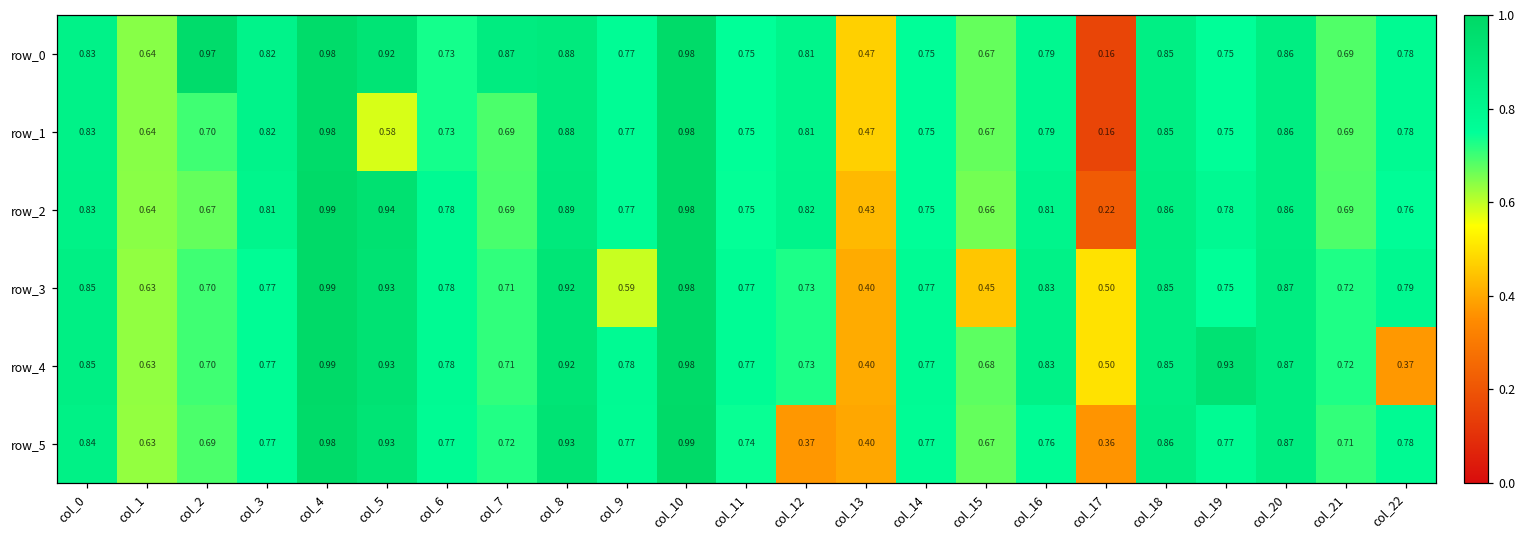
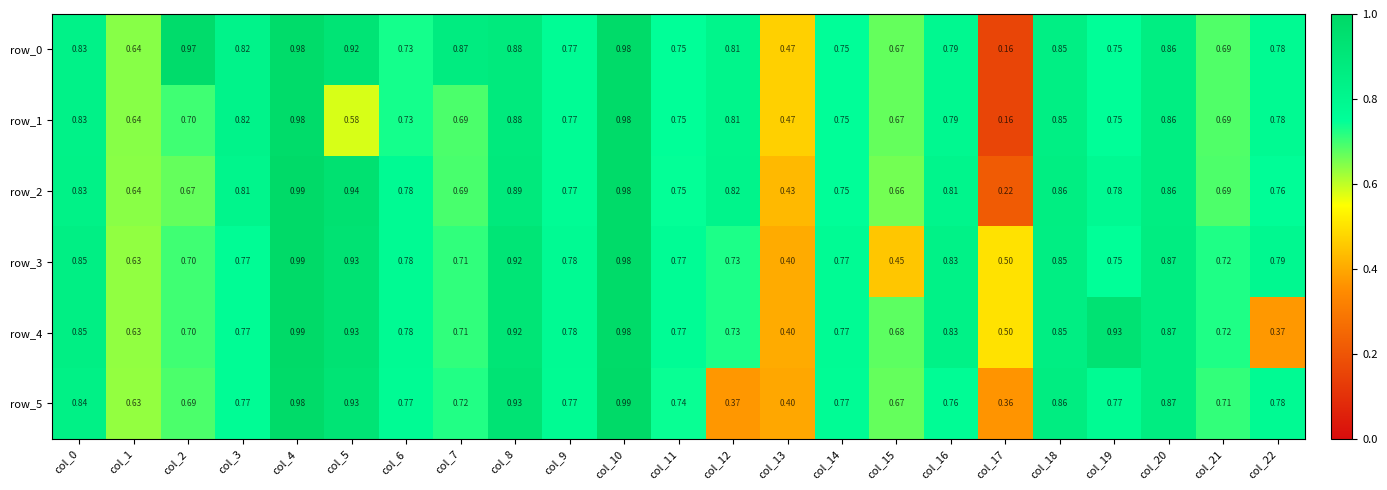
  {
    "row_0": {
      "col_0": 0.83,
      "col_1": 0.64,
      "col_2": 0.97,
      "col_3": 0.82,
      "col_4": 0.98,
      "col_5": 0.92,
      "col_6": 0.73,
      "col_7": 0.87,
      "col_8": 0.88,
      "col_9": 0.77,
      "col_10": 0.98,
      "col_11": 0.75,
      "col_12": 0.81,
      "col_13": 0.47,
      "col_14": 0.75,
      "col_15": 0.67,
      "col_16": 0.79,
      "col_17": 0.16,
      "col_18": 0.85,
      "col_19": 0.75,
      "col_20": 0.86,
      "col_21": 0.69,
      "col_22": 0.78
    },
    "row_1": {
      "col_0": 0.83,
      "col_1": 0.64,
      "col_2": 0.70,
      "col_3": 0.82,
      "col_4": 0.98,
      "col_5": 0.58,
      "col_6": 0.73,
      "col_7": 0.69,
      "col_8": 0.88,
      "col_9": 0.77,
      "col_10": 0.98,
      "col_11": 0.75,
      "col_12": 0.81,
      "col_13": 0.47,
      "col_14": 0.75,
      "col_15": 0.67,
      "col_16": 0.79,
      "col_17": 0.16,
      "col_18": 0.85,
      "col_19": 0.75,
      "col_20": 0.86,
      "col_21": 0.69,
      "col_22": 0.78
    },
    "row_2": {
      "col_0": 0.83,
      "col_1": 0.64,
      "col_2": 0.67,
      "col_3": 0.81,
      "col_4": 0.99,
      "col_5": 0.94,
      "col_6": 0.78,
      "col_7": 0.69,
      "col_8": 0.89,
      "col_9": 0.77,
      "col_10": 0.98,
      "col_11": 0.75,
      "col_12": 0.82,
      "col_13": 0.43,
      "col_14": 0.75,
      "col_15": 0.66,
      "col_16": 0.81,
      "col_17": 0.22,
      "col_18": 0.86,
      "col_19": 0.78,
      "col_20": 0.86,
      "col_21": 0.69,
      "col_22": 0.76
    },
    "row_3": {
      "col_0": 0.85,
      "col_1": 0.63,
      "col_2": 0.70,
      "col_3": 0.77,
      "col_4": 0.99,
      "col_5": 0.93,
      "col_6": 0.78,
      "col_7": 0.71,
      "col_8": 0.92,
-     "col_9": 0.59,
+     "col_9": 0.78,
      "col_10": 0.98,
      "col_11": 0.77,
      "col_12": 0.73,
      "col_13": 0.40,
      "col_14": 0.77,
      "col_15": 0.45,
      "col_16": 0.83,
      "col_17": 0.50,
      "col_18": 0.85,
      "col_19": 0.75,
      "col_20": 0.87,
      "col_21": 0.72,
      "col_22": 0.79
    },
    "row_4": {
      "col_0": 0.85,
      "col_1": 0.63,
      "col_2": 0.70,
      "col_3": 0.77,
      "col_4": 0.99,
      "col_5": 0.93,
      "col_6": 0.78,
      "col_7": 0.71,
      "col_8": 0.92,
      "col_9": 0.78,
      "col_10": 0.98,
      "col_11": 0.77,
      "col_12": 0.73,
      "col_13": 0.40,
      "col_14": 0.77,
      "col_15": 0.68,
      "col_16": 0.83,
      "col_17": 0.50,
      "col_18": 0.85,
      "col_19": 0.93,
      "col_20": 0.87,
      "col_21": 0.72,
      "col_22": 0.37
    },
    "row_5": {
      "col_0": 0.84,
      "col_1": 0.63,
      "col_2": 0.69,
      "col_3": 0.77,
      "col_4": 0.98,
      "col_5": 0.93,
      "col_6": 0.77,
      "col_7": 0.72,
      "col_8": 0.93,
      "col_9": 0.77,
      "col_10": 0.99,
      "col_11": 0.74,
      "col_12": 0.37,
      "col_13": 0.40,
      "col_14": 0.77,
      "col_15": 0.67,
      "col_16": 0.76,
      "col_17": 0.36,
      "col_18": 0.86,
      "col_19": 0.77,
      "col_20": 0.87,
      "col_21": 0.71,
      "col_22": 0.78
    }
  }
